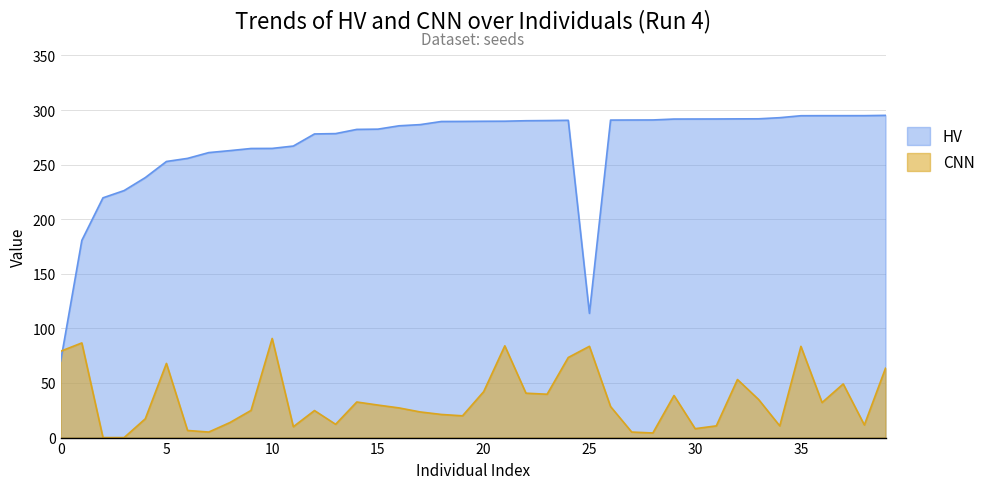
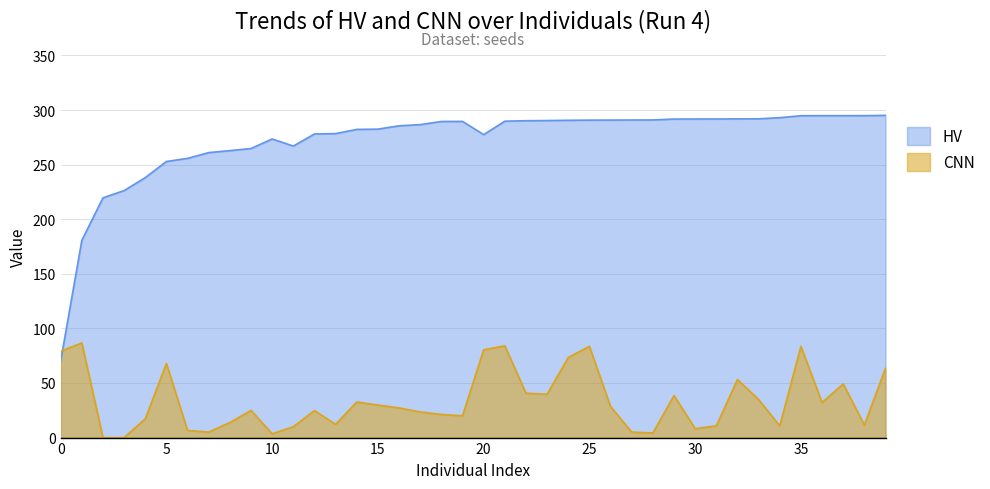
  {
    "HV": {
      "0": 70,
      "5": 253,
-     "10": 265,
+     "10": 273,
      "15": 283,
-     "20": 290,
-     "25": 114,
+     "20": 277,
+     "25": 291,
      "30": 292,
      "35": 295
    },
    "CNN": {
      "0": 79,
      "5": 68,
-     "10": 91,
+     "10": 3,
      "15": 30,
-     "20": 42,
+     "20": 80,
      "25": 84,
      "30": 8,
      "35": 84
    }
  }
